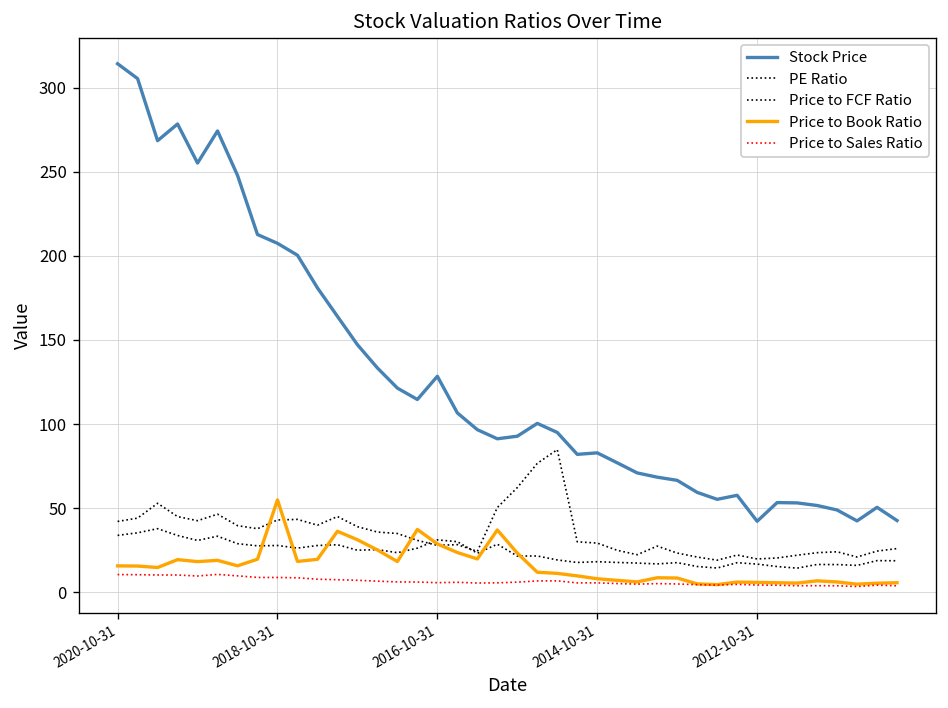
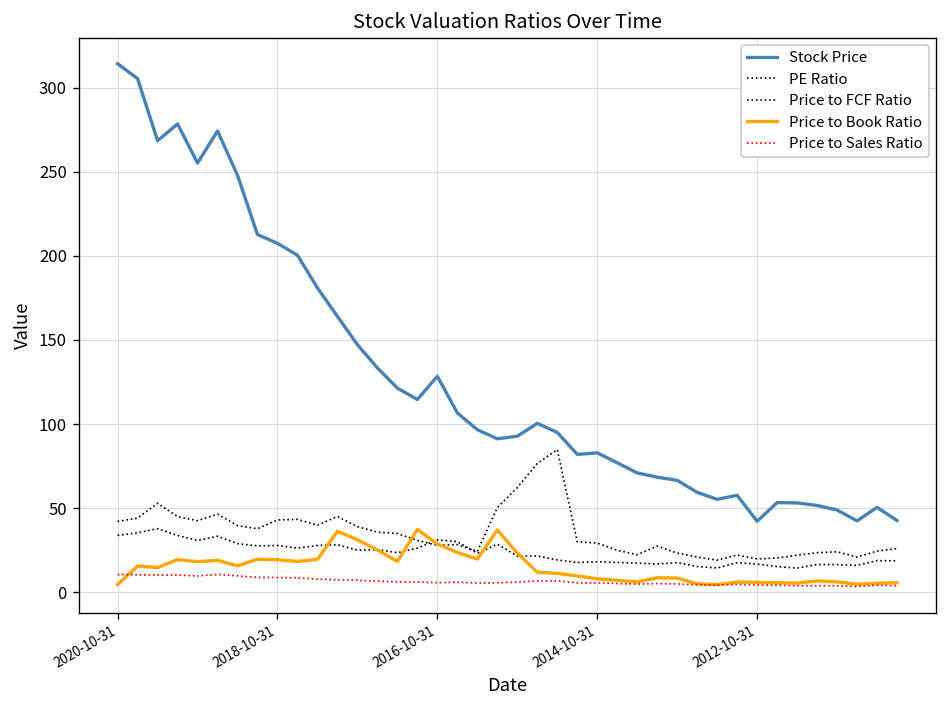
  {
    "Stock Price": {
      "2020-10-31": 314,
      "2018-10-31": 207,
      "2016-10-31": 128,
      "2014-10-31": 83,
      "2012-10-31": 42
    },
    "Price to Book Ratio": {
-     "2020-10-31": 16,
-     "2018-10-31": 55,
+     "2020-10-31": 5,
+     "2018-10-31": 19,
      "2014-10-31": 8
    },
    "Price to Sales Ratio": {
      "2020-10-31": 11,
      "2018-10-31": 9,
      "2016-10-31": 6,
      "2014-10-31": 6
    }
  }
